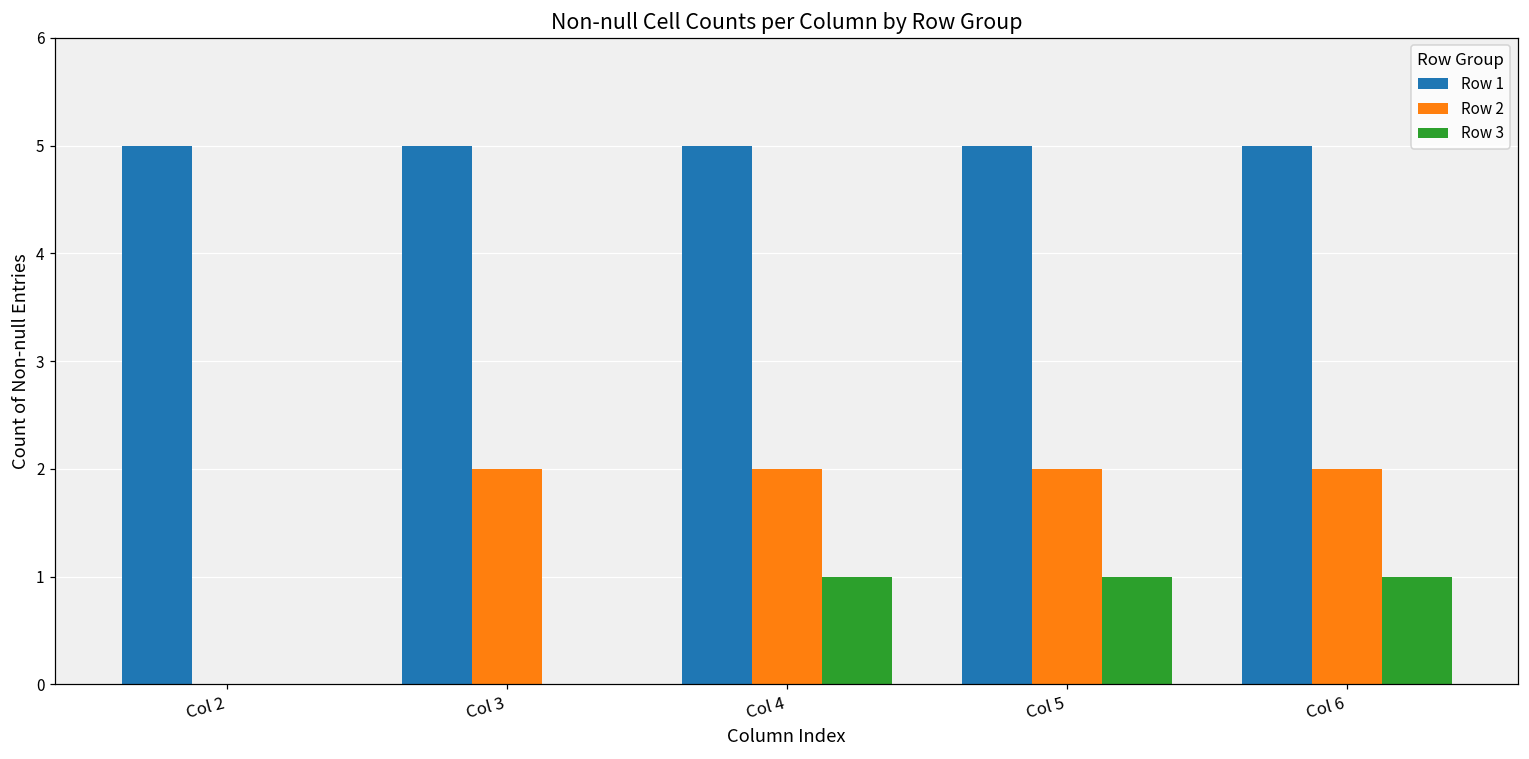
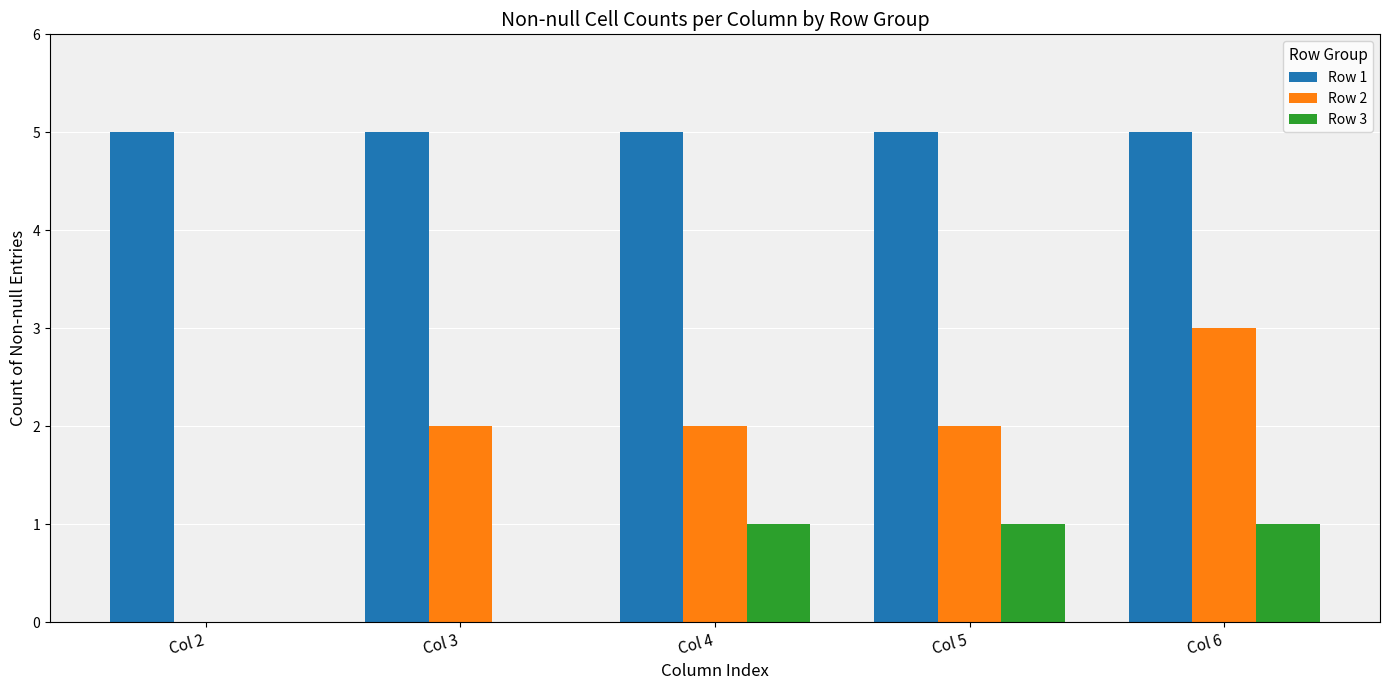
  {
    "Row 1": {
      "Col 2": 5,
      "Col 3": 5,
      "Col 4": 5,
      "Col 5": 5,
      "Col 6": 5
    },
    "Row 2": {
      "Col 2": 0,
      "Col 3": 2,
      "Col 4": 2,
      "Col 5": 2,
-     "Col 6": 2
+     "Col 6": 3
    },
    "Row 3": {
      "Col 2": 0,
      "Col 3": 0,
      "Col 4": 1,
      "Col 5": 1,
      "Col 6": 1
    }
  }
